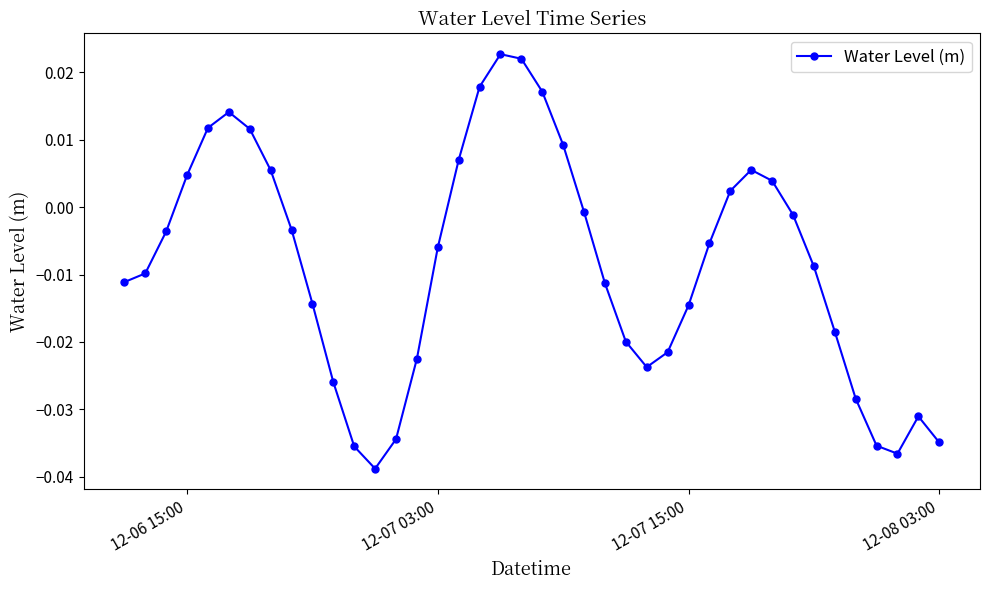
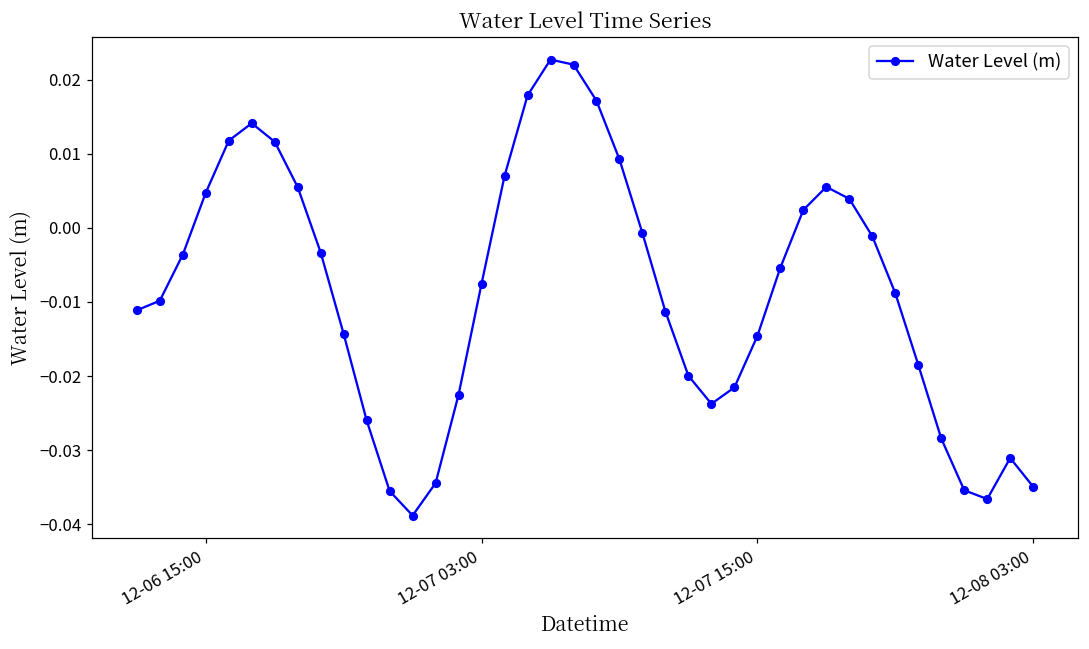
  {
    "12-06 15:00": 0.005,
-   "12-07 03:00": -0.006,
+   "12-07 03:00": -0.008,
    "12-07 15:00": -0.015,
    "12-08 03:00": -0.035
  }
